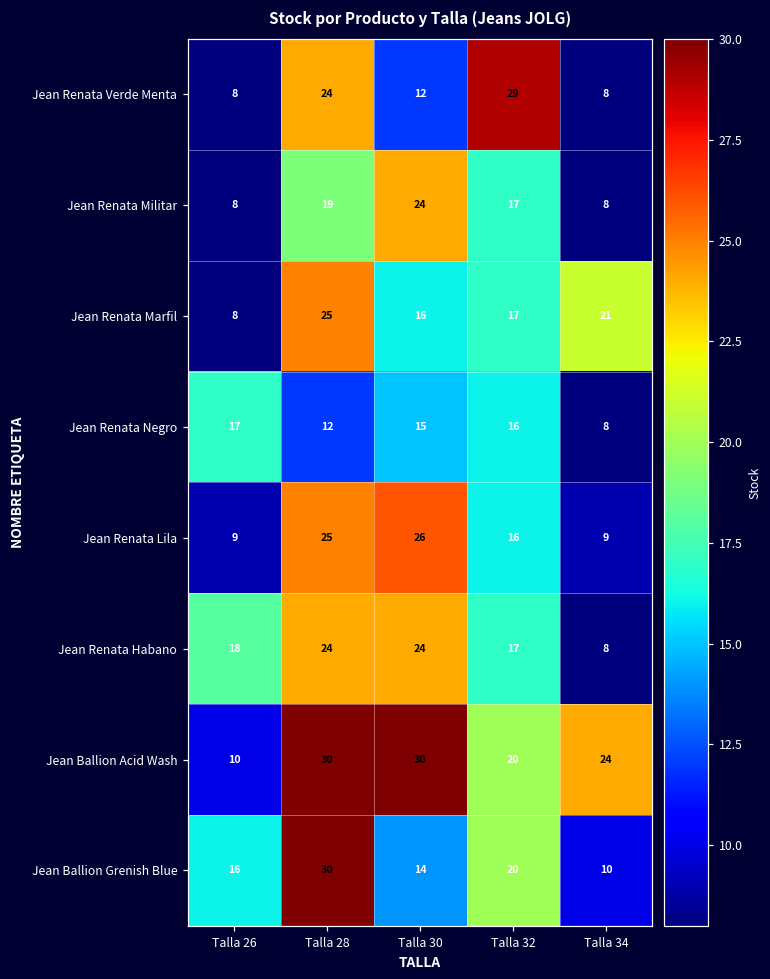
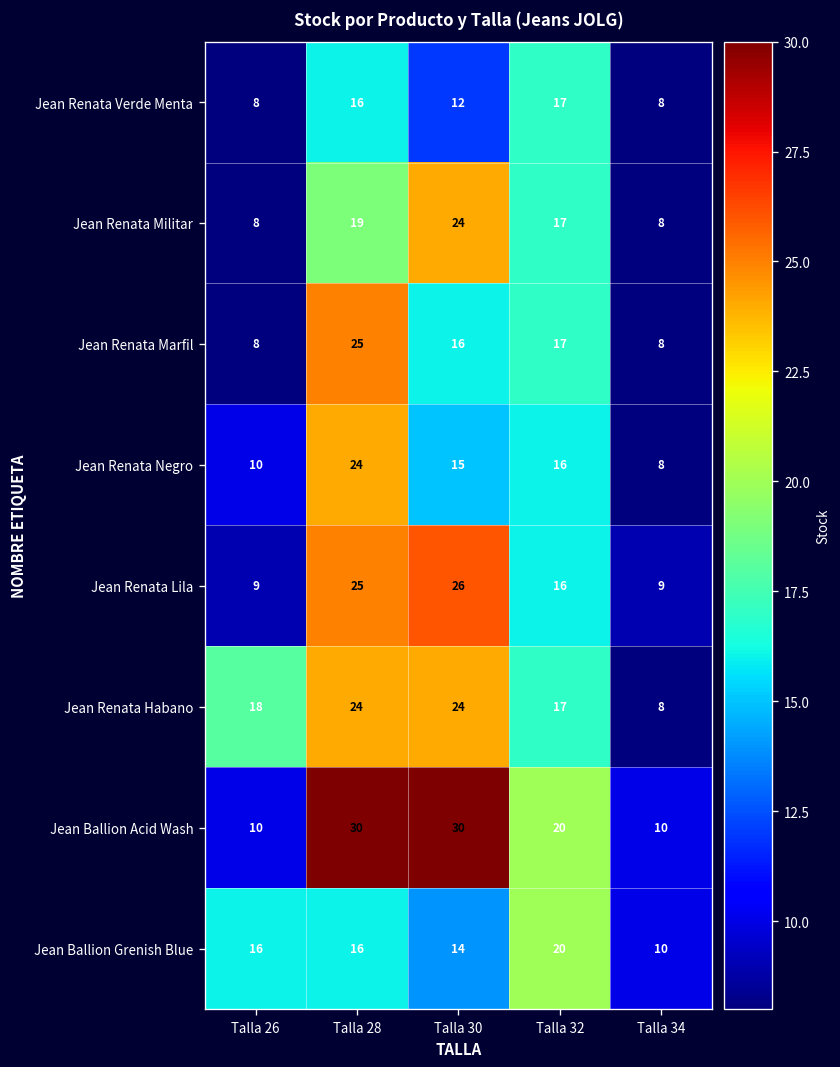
  {
    "Jean Renata Verde Menta": {
      "Talla 26": 8,
-     "Talla 28": 24,
+     "Talla 28": 16,
      "Talla 30": 12,
-     "Talla 32": 29,
+     "Talla 32": 17,
      "Talla 34": 8
    },
    "Jean Renata Militar": {
      "Talla 26": 8,
      "Talla 28": 19,
      "Talla 30": 24,
      "Talla 32": 17,
      "Talla 34": 8
    },
    "Jean Renata Marfil": {
      "Talla 26": 8,
      "Talla 28": 25,
      "Talla 30": 16,
      "Talla 32": 17,
-     "Talla 34": 21
+     "Talla 34": 8
    },
    "Jean Renata Negro": {
-     "Talla 26": 17,
-     "Talla 28": 12,
+     "Talla 26": 10,
+     "Talla 28": 24,
      "Talla 30": 15,
      "Talla 32": 16,
      "Talla 34": 8
    },
    "Jean Renata Lila": {
      "Talla 26": 9,
      "Talla 28": 25,
      "Talla 30": 26,
      "Talla 32": 16,
      "Talla 34": 9
    },
    "Jean Renata Habano": {
      "Talla 26": 18,
      "Talla 28": 24,
      "Talla 30": 24,
      "Talla 32": 17,
      "Talla 34": 8
    },
    "Jean Ballion Acid Wash": {
      "Talla 26": 10,
      "Talla 28": 30,
      "Talla 30": 30,
      "Talla 32": 20,
-     "Talla 34": 24
+     "Talla 34": 10
    },
    "Jean Ballion Grenish Blue": {
      "Talla 26": 16,
-     "Talla 28": 30,
+     "Talla 28": 16,
      "Talla 30": 14,
      "Talla 32": 20,
      "Talla 34": 10
    }
  }
